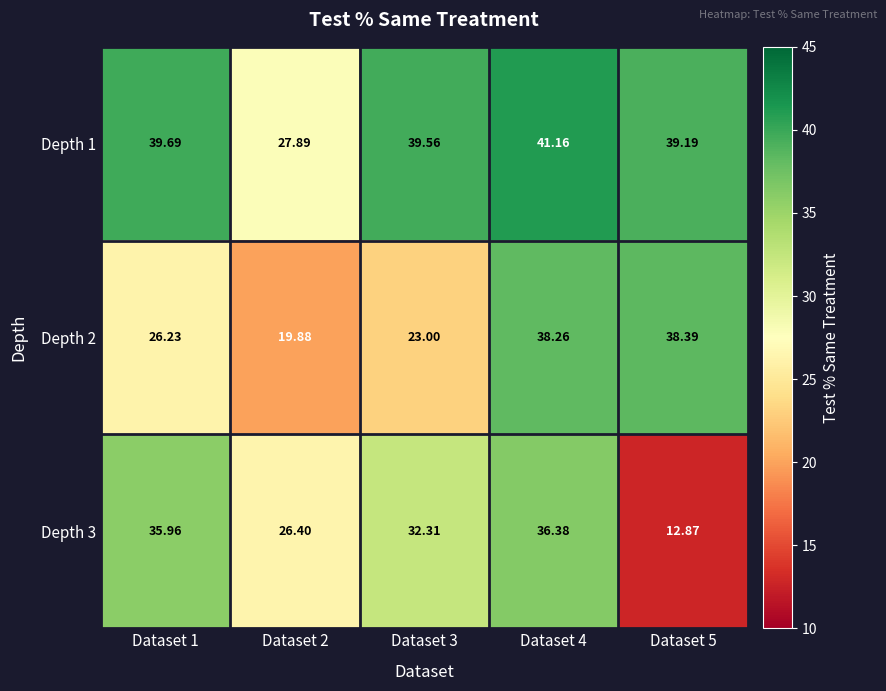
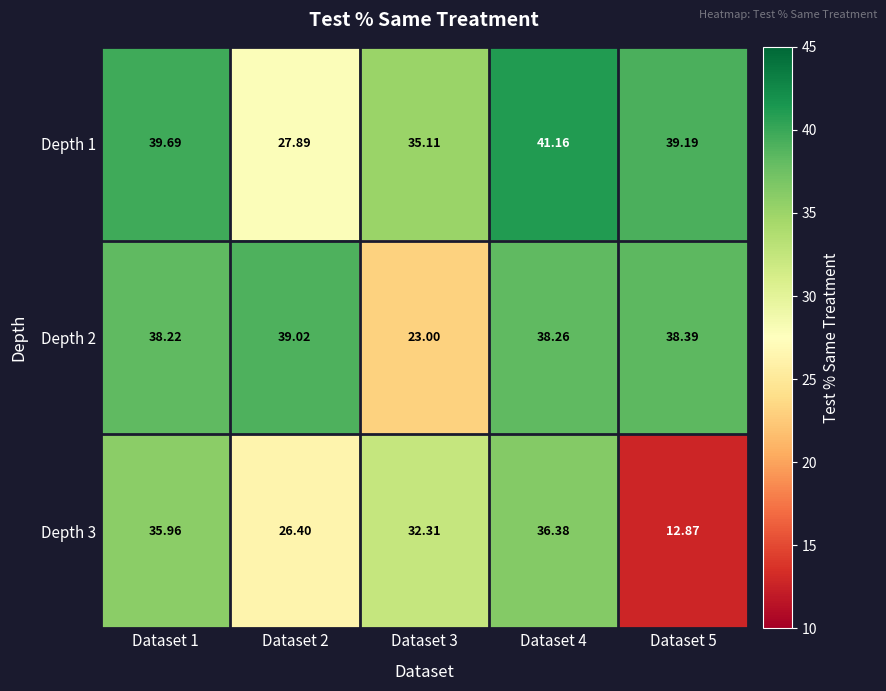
  {
    "Depth 1": {
      "Dataset 1": 39.69,
      "Dataset 2": 27.89,
-     "Dataset 3": 39.56,
+     "Dataset 3": 35.11,
      "Dataset 4": 41.16,
      "Dataset 5": 39.19
    },
    "Depth 2": {
-     "Dataset 1": 26.23,
-     "Dataset 2": 19.88,
+     "Dataset 1": 38.22,
+     "Dataset 2": 39.02,
      "Dataset 3": 23.00,
      "Dataset 4": 38.26,
      "Dataset 5": 38.39
    },
    "Depth 3": {
      "Dataset 1": 35.96,
      "Dataset 2": 26.40,
      "Dataset 3": 32.31,
      "Dataset 4": 36.38,
      "Dataset 5": 12.87
    }
  }
